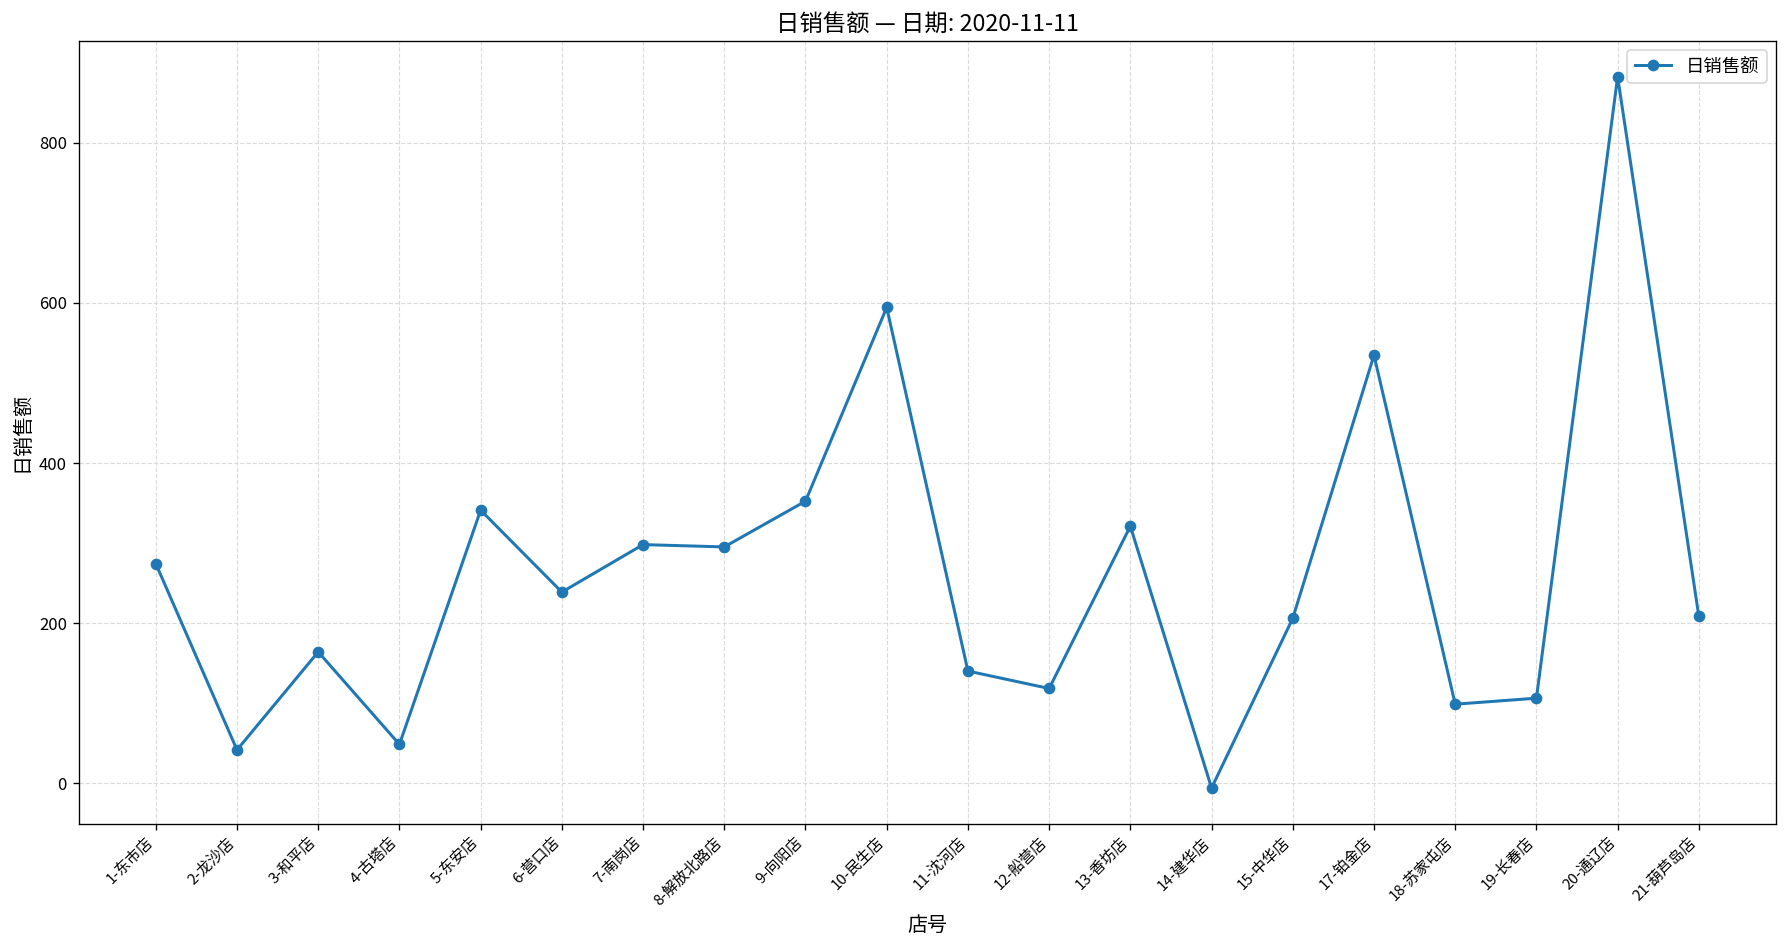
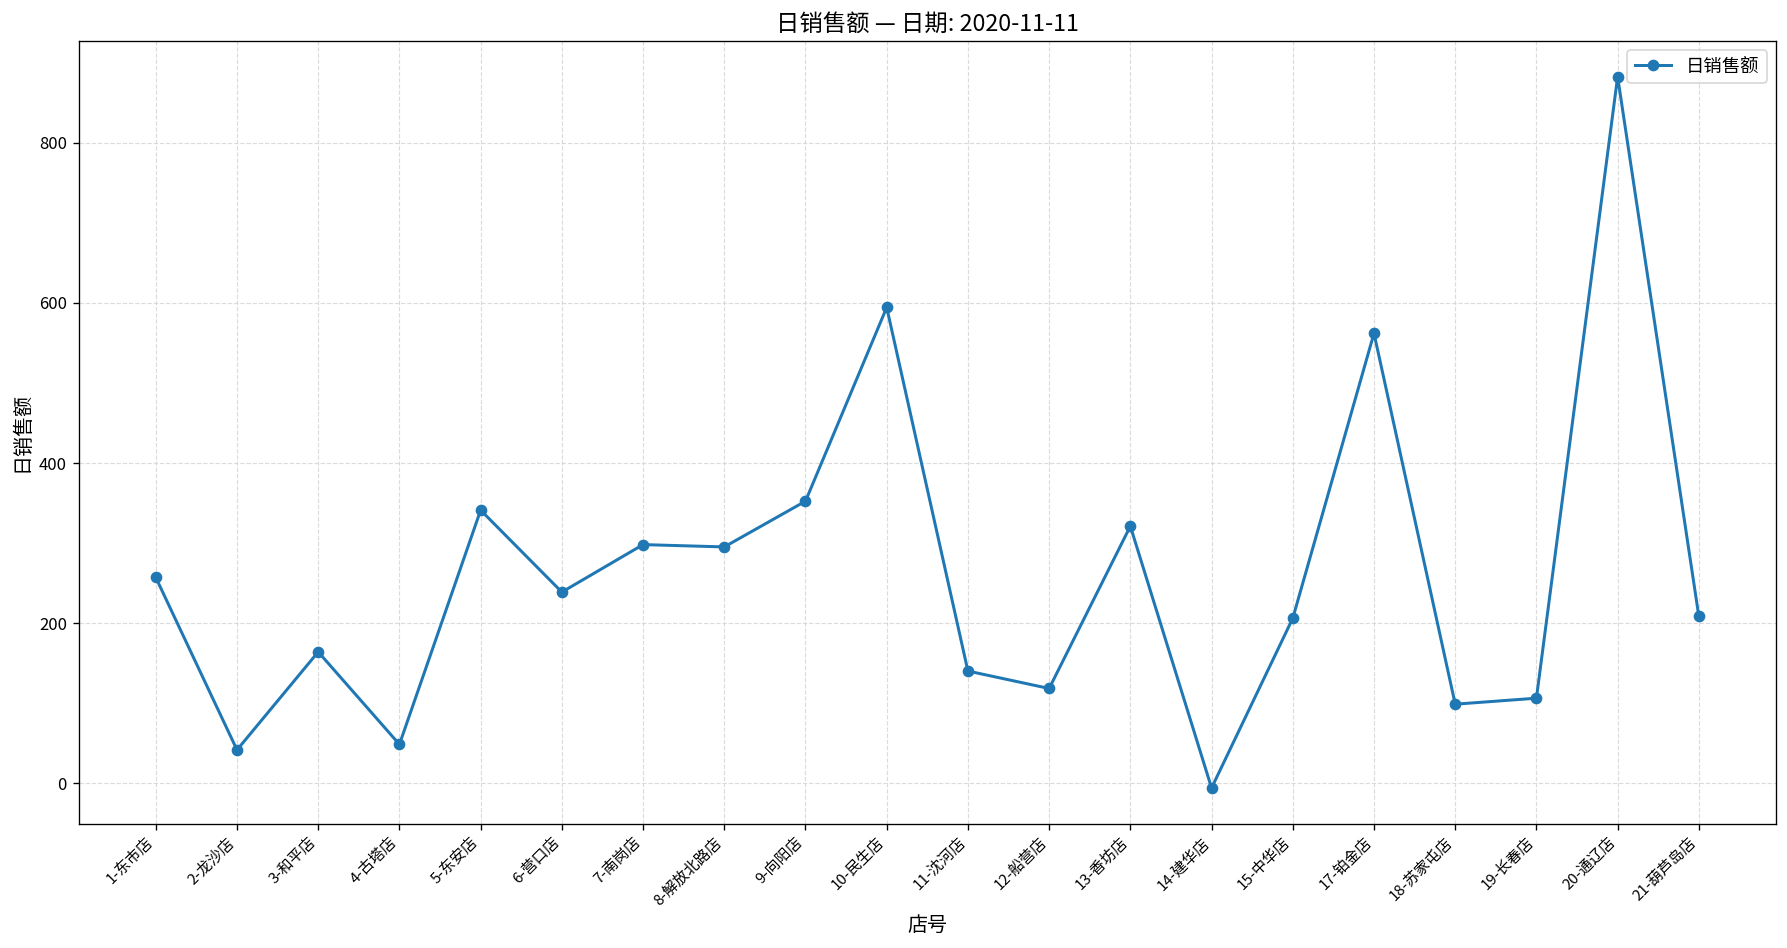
  {
-   "1-东市店": 270,
+   "1-东市店": 260,
    "2-龙沙店": 40,
    "3-和平店": 160,
    "4-古塔店": 50,
    "5-东安店": 340,
    "6-营口店": 240,
    "7-南岗店": 300,
    "8-解放北路店": 300,
    "9-向阳店": 350,
    "10-民生店": 590,
    "11-沈河店": 140,
    "12-船营店": 120,
    "13-香坊店": 320,
    "14-建华店": -10,
    "15-中华店": 210,
-   "17-铂金店": 530,
+   "17-铂金店": 560,
    "18-苏家屯店": 100,
    "19-长春店": 110,
    "20-通辽店": 880,
    "21-葫芦岛店": 210
  }
